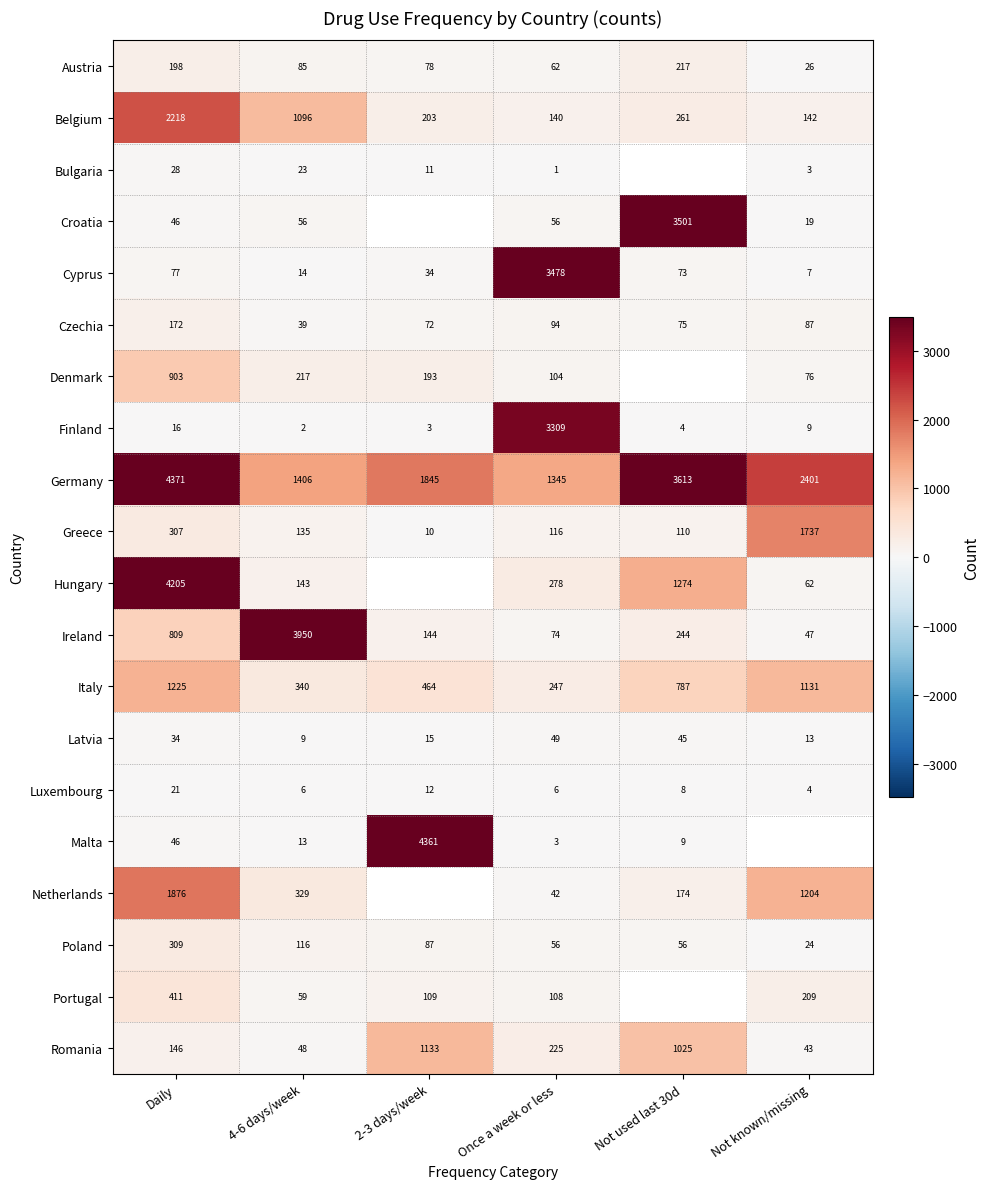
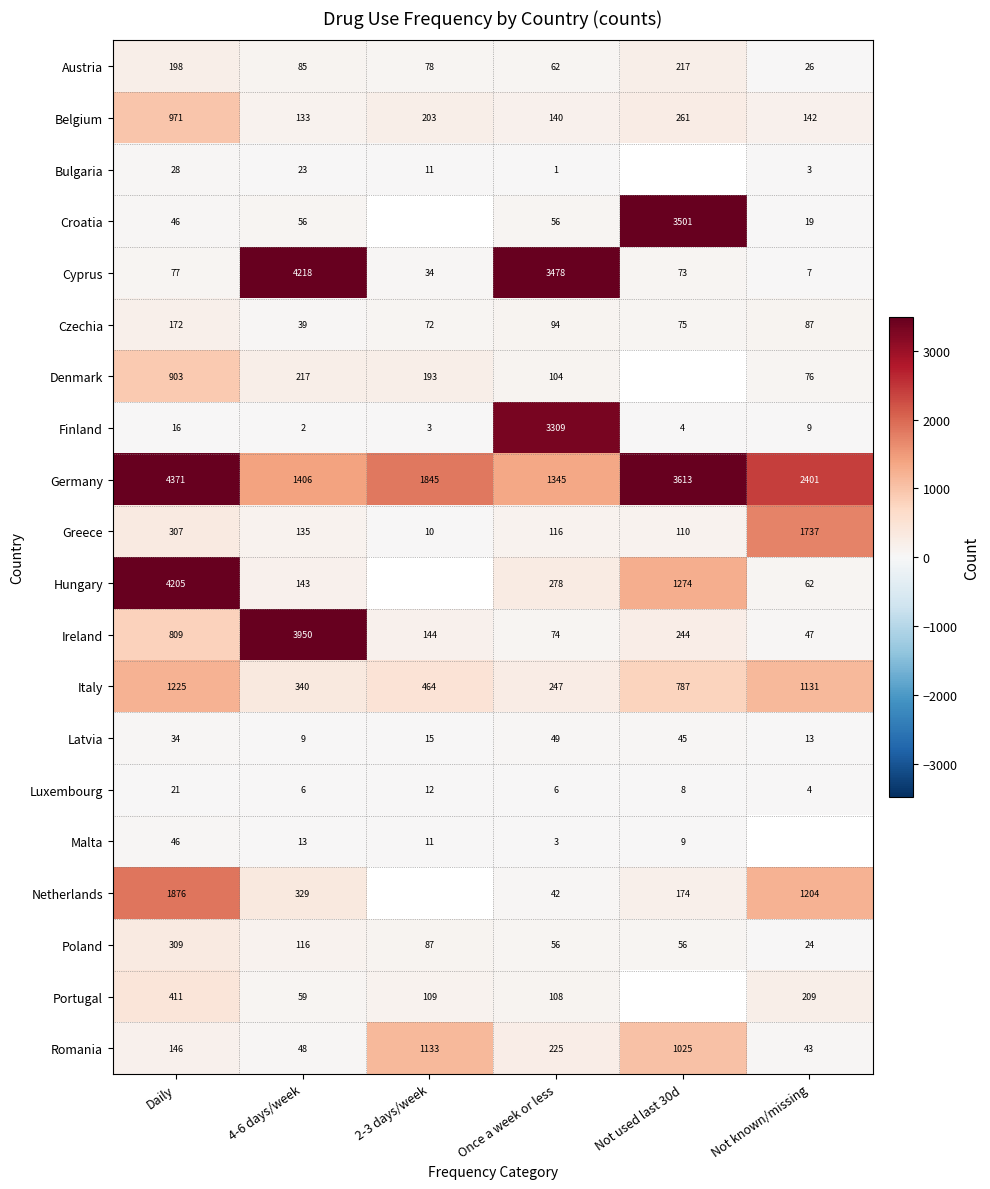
  {
    "Austria": {
      "Daily": 198,
      "4-6 days/week": 85,
      "2-3 days/week": 78,
      "Once a week or less": 62,
      "Not used last 30d": 217,
      "Not known/missing": 26
    },
    "Belgium": {
-     "Daily": 2218,
-     "4-6 days/week": 1096,
+     "Daily": 971,
+     "4-6 days/week": 133,
      "2-3 days/week": 203,
      "Once a week or less": 140,
      "Not used last 30d": 261,
      "Not known/missing": 142
    },
    "Bulgaria": {
      "Daily": 28,
      "4-6 days/week": 23,
      "2-3 days/week": 11,
      "Once a week or less": 1,
      "Not known/missing": 3
    },
    "Croatia": {
      "Daily": 46,
      "4-6 days/week": 56,
      "Once a week or less": 56,
      "Not used last 30d": 3501,
      "Not known/missing": 19
    },
    "Cyprus": {
      "Daily": 77,
-     "4-6 days/week": 14,
+     "4-6 days/week": 4218,
      "2-3 days/week": 34,
      "Once a week or less": 3478,
      "Not used last 30d": 73,
      "Not known/missing": 7
    },
    "Czechia": {
      "Daily": 172,
      "4-6 days/week": 39,
      "2-3 days/week": 72,
      "Once a week or less": 94,
      "Not used last 30d": 75,
      "Not known/missing": 87
    },
    "Denmark": {
      "Daily": 903,
      "4-6 days/week": 217,
      "2-3 days/week": 193,
      "Once a week or less": 104,
      "Not known/missing": 76
    },
    "Finland": {
      "Daily": 16,
      "4-6 days/week": 2,
      "2-3 days/week": 3,
      "Once a week or less": 3309,
      "Not used last 30d": 4,
      "Not known/missing": 9
    },
    "Germany": {
      "Daily": 4371,
      "4-6 days/week": 1406,
      "2-3 days/week": 1845,
      "Once a week or less": 1345,
      "Not used last 30d": 3613,
      "Not known/missing": 2401
    },
    "Greece": {
      "Daily": 307,
      "4-6 days/week": 135,
      "2-3 days/week": 10,
      "Once a week or less": 116,
      "Not used last 30d": 110,
      "Not known/missing": 1737
    },
    "Hungary": {
      "Daily": 4205,
      "4-6 days/week": 143,
      "Once a week or less": 278,
      "Not used last 30d": 1274,
      "Not known/missing": 62
    },
    "Ireland": {
      "Daily": 809,
      "4-6 days/week": 3950,
      "2-3 days/week": 144,
      "Once a week or less": 74,
      "Not used last 30d": 244,
      "Not known/missing": 47
    },
    "Italy": {
      "Daily": 1225,
      "4-6 days/week": 340,
      "2-3 days/week": 464,
      "Once a week or less": 247,
      "Not used last 30d": 787,
      "Not known/missing": 1131
    },
    "Latvia": {
      "Daily": 34,
      "4-6 days/week": 9,
      "2-3 days/week": 15,
      "Once a week or less": 49,
      "Not used last 30d": 45,
      "Not known/missing": 13
    },
    "Luxembourg": {
      "Daily": 21,
      "4-6 days/week": 6,
      "2-3 days/week": 12,
      "Once a week or less": 6,
      "Not used last 30d": 8,
      "Not known/missing": 4
    },
    "Malta": {
      "Daily": 46,
      "4-6 days/week": 13,
-     "2-3 days/week": 4361,
+     "2-3 days/week": 11,
      "Once a week or less": 3,
      "Not used last 30d": 9
    },
    "Netherlands": {
      "Daily": 1876,
      "4-6 days/week": 329,
      "Once a week or less": 42,
      "Not used last 30d": 174,
      "Not known/missing": 1204
    },
    "Poland": {
      "Daily": 309,
      "4-6 days/week": 116,
      "2-3 days/week": 87,
      "Once a week or less": 56,
      "Not used last 30d": 56,
      "Not known/missing": 24
    },
    "Portugal": {
      "Daily": 411,
      "4-6 days/week": 59,
      "2-3 days/week": 109,
      "Once a week or less": 108,
      "Not known/missing": 209
    },
    "Romania": {
      "Daily": 146,
      "4-6 days/week": 48,
      "2-3 days/week": 1133,
      "Once a week or less": 225,
      "Not used last 30d": 1025,
      "Not known/missing": 43
    }
  }
